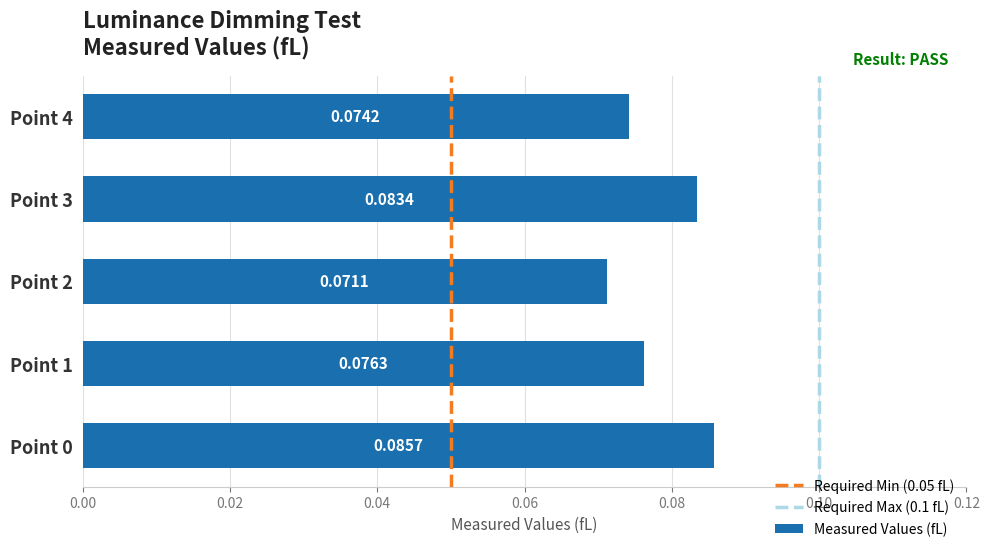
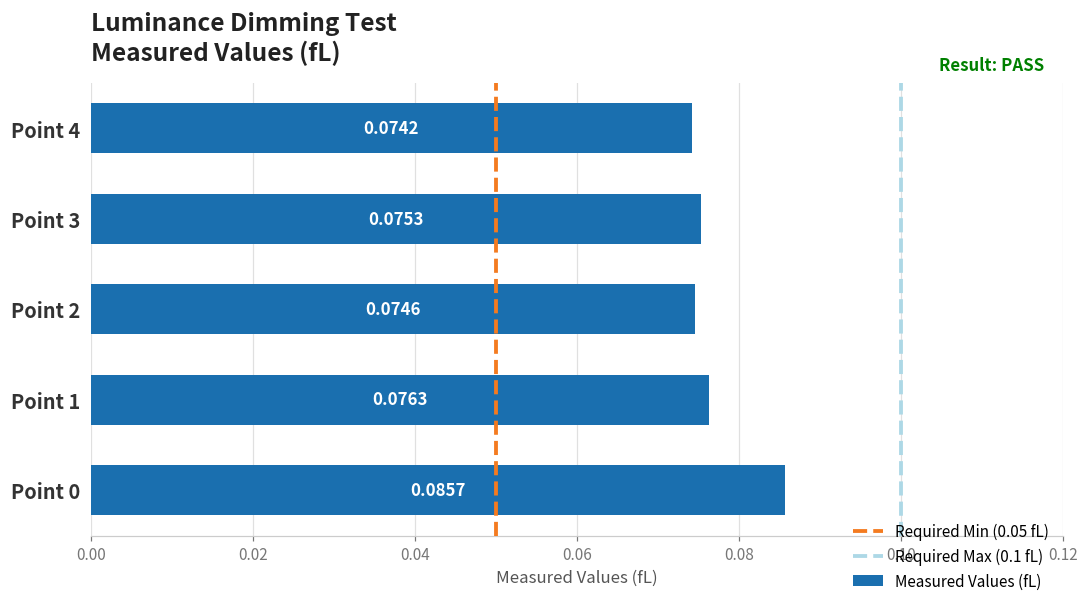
  {
    "Point 4": 0.0742,
-   "Point 3": 0.0834,
-   "Point 2": 0.0711,
+   "Point 3": 0.0753,
+   "Point 2": 0.0746,
    "Point 1": 0.0763,
    "Point 0": 0.0857
  }
